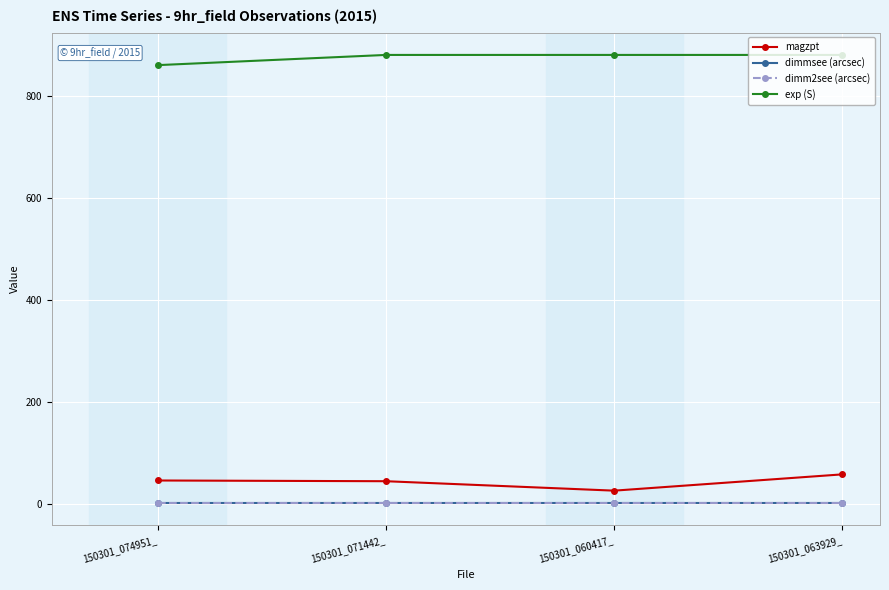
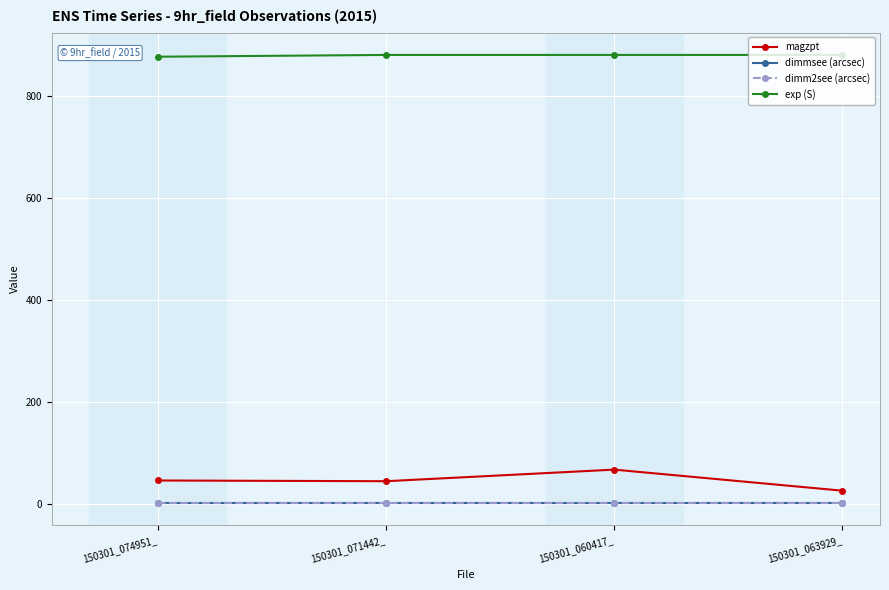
  {
    "magzpt": {
      "150301_074951_": 50,
      "150301_071442_": 40,
-     "150301_060417_": 30,
-     "150301_063929_": 60
+     "150301_060417_": 70,
+     "150301_063929_": 30
    },
    "dimm2see (arcsec)": {
      "150301_074951_": 0,
      "150301_071442_": 0,
      "150301_060417_": 0,
      "150301_063929_": 0
    },
    "exp (S)": {
-     "150301_074951_": 860,
+     "150301_074951_": 880,
      "150301_071442_": 880,
      "150301_060417_": 880
    }
  }
